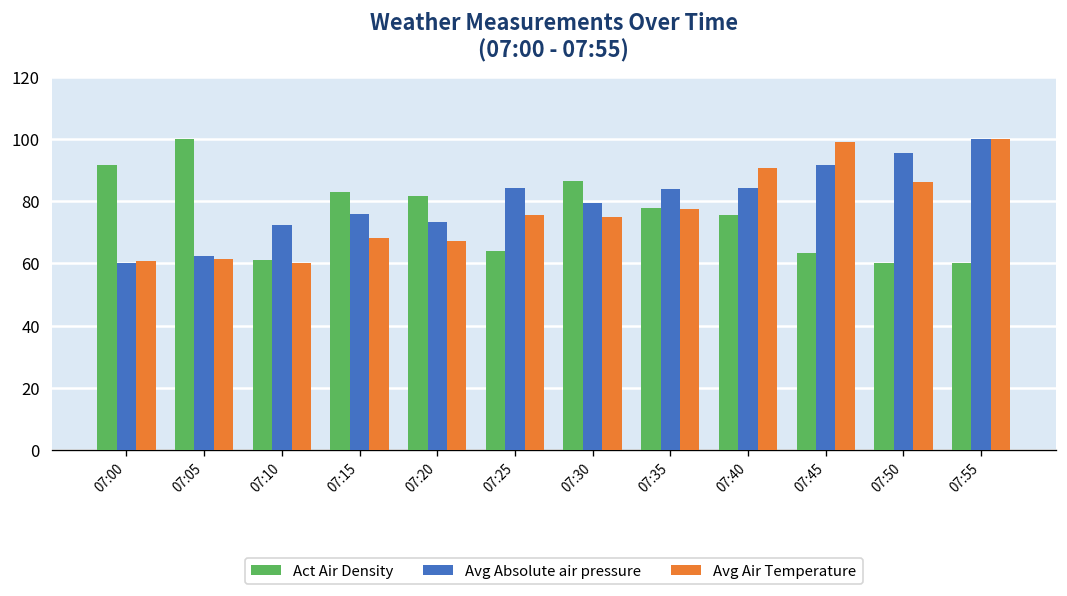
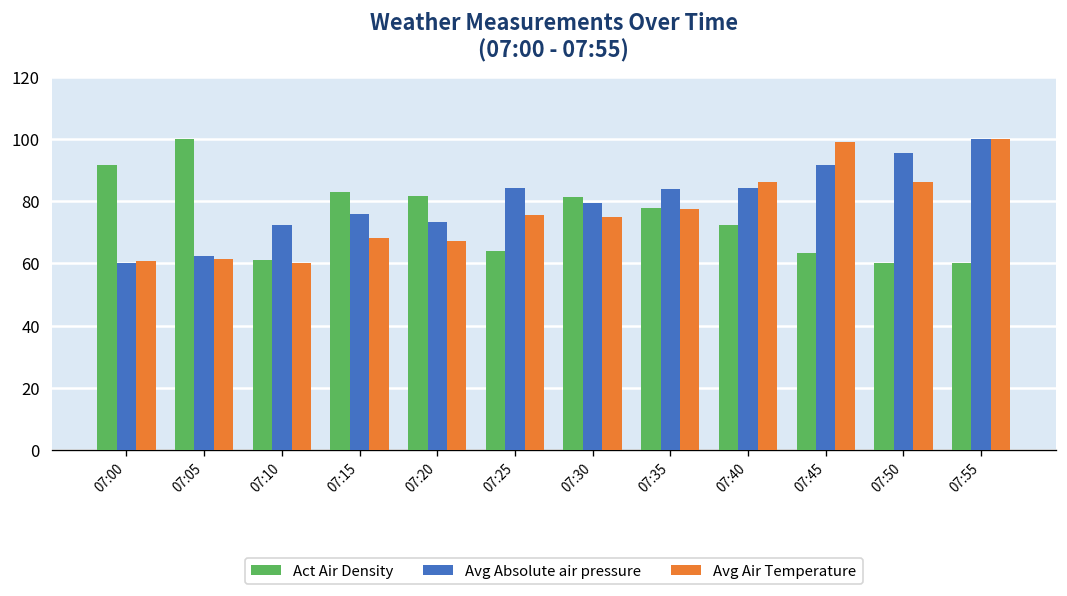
  {
    "Act Air Density": {
      "07:00": 92,
      "07:05": 100,
      "07:10": 61,
      "07:15": 83,
      "07:20": 82,
      "07:25": 64,
-     "07:30": 87,
+     "07:30": 81,
      "07:35": 78,
-     "07:40": 76,
+     "07:40": 72,
      "07:45": 63,
      "07:50": 60,
      "07:55": 60
    },
    "Avg Absolute air pressure": {
      "07:00": 60,
      "07:05": 62,
      "07:10": 72,
      "07:15": 76,
      "07:20": 73,
      "07:25": 84,
      "07:30": 79,
      "07:35": 84,
      "07:40": 84,
      "07:45": 92,
      "07:50": 95,
      "07:55": 100
    },
    "Avg Air Temperature": {
      "07:00": 61,
      "07:05": 61,
      "07:10": 60,
      "07:15": 68,
      "07:20": 67,
      "07:25": 76,
      "07:30": 75,
      "07:35": 78,
-     "07:40": 91,
+     "07:40": 86,
      "07:45": 99,
      "07:50": 86,
      "07:55": 100
    }
  }
